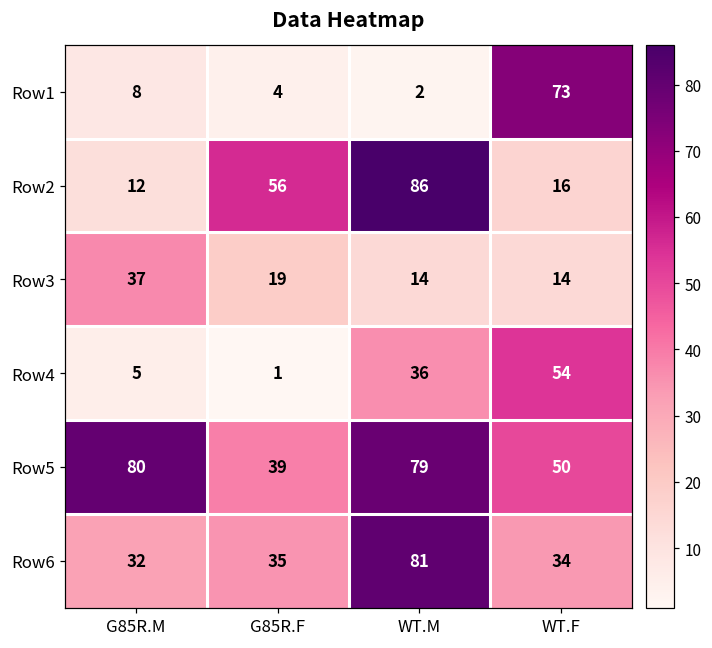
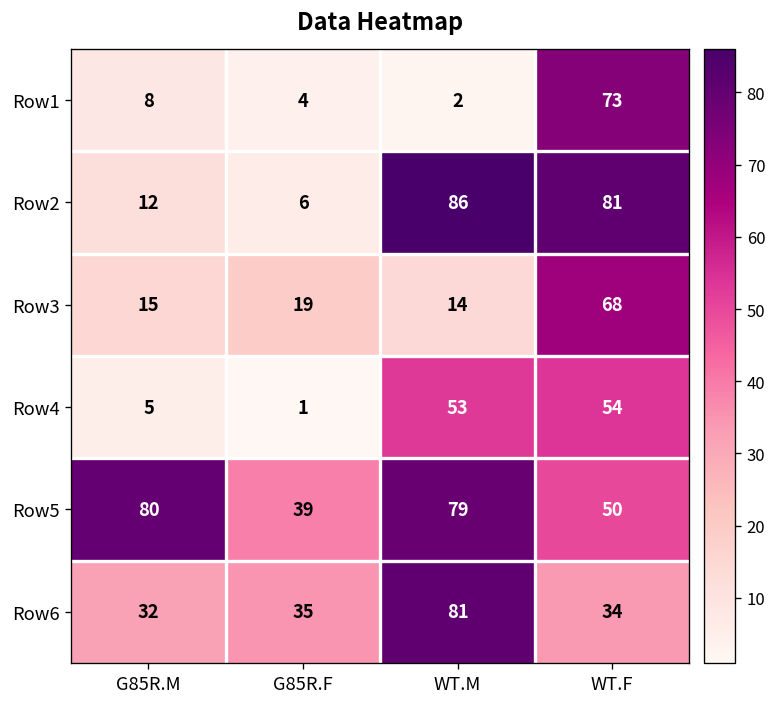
  {
    "Row1": {
      "G85R.M": 8,
      "G85R.F": 4,
      "WT.M": 2,
      "WT.F": 73
    },
    "Row2": {
      "G85R.M": 12,
-     "G85R.F": 56,
+     "G85R.F": 6,
      "WT.M": 86,
-     "WT.F": 16
+     "WT.F": 81
    },
    "Row3": {
-     "G85R.M": 37,
+     "G85R.M": 15,
      "G85R.F": 19,
      "WT.M": 14,
-     "WT.F": 14
+     "WT.F": 68
    },
    "Row4": {
      "G85R.M": 5,
      "G85R.F": 1,
-     "WT.M": 36,
+     "WT.M": 53,
      "WT.F": 54
    },
    "Row5": {
      "G85R.M": 80,
      "G85R.F": 39,
      "WT.M": 79,
      "WT.F": 50
    },
    "Row6": {
      "G85R.M": 32,
      "G85R.F": 35,
      "WT.M": 81,
      "WT.F": 34
    }
  }
